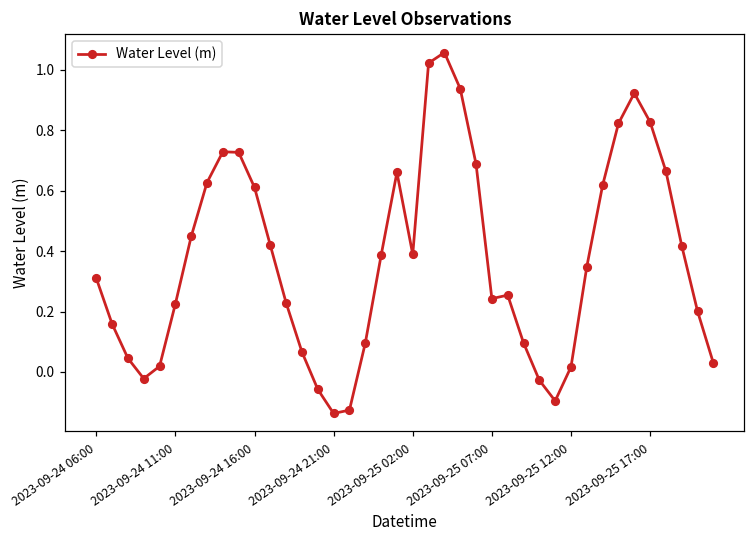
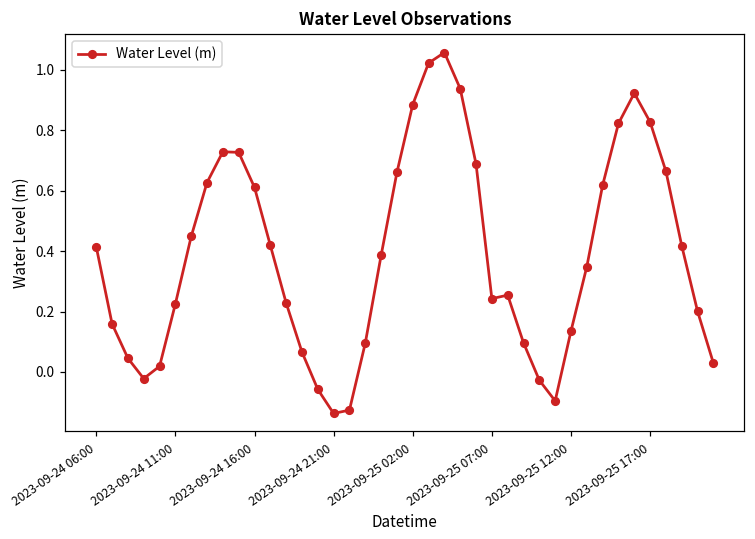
  {
-   "2023-09-24 06:00": 0.31,
+   "2023-09-24 06:00": 0.41,
    "2023-09-24 11:00": 0.23,
    "2023-09-24 16:00": 0.61,
    "2023-09-24 21:00": -0.14,
-   "2023-09-25 02:00": 0.39,
+   "2023-09-25 02:00": 0.89,
    "2023-09-25 07:00": 0.24,
-   "2023-09-25 12:00": 0.02,
+   "2023-09-25 12:00": 0.14,
    "2023-09-25 17:00": 0.83
  }
